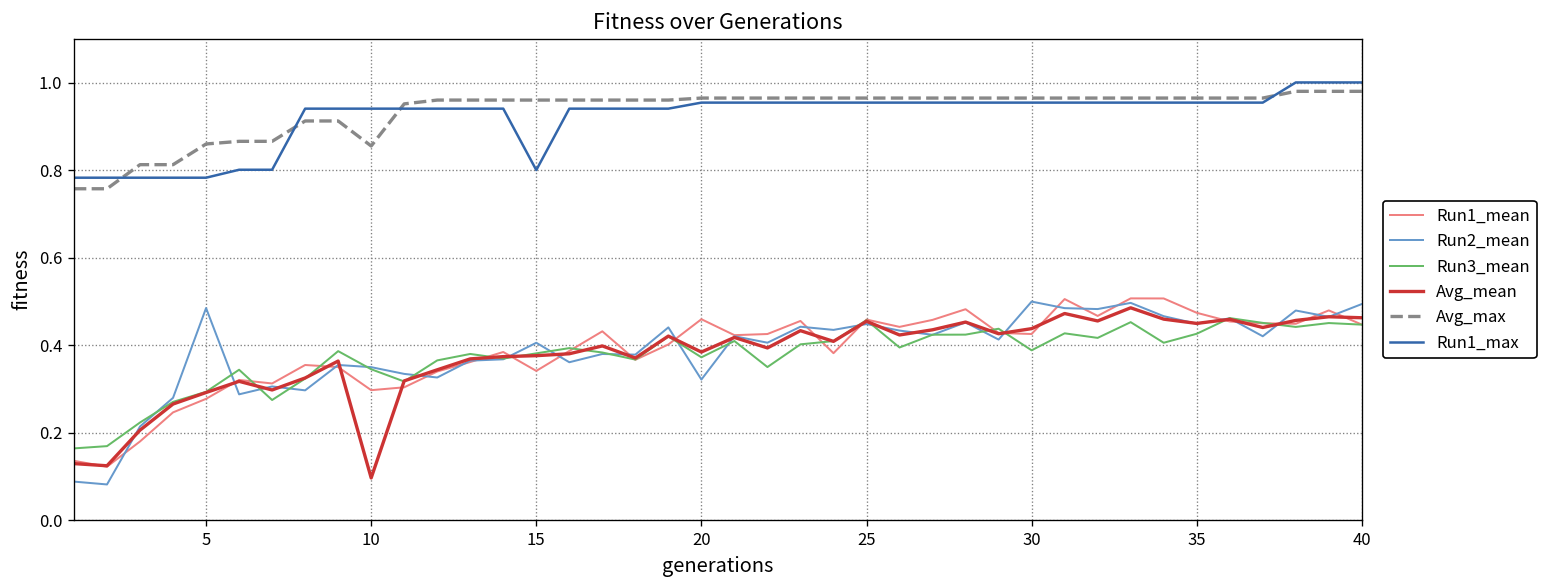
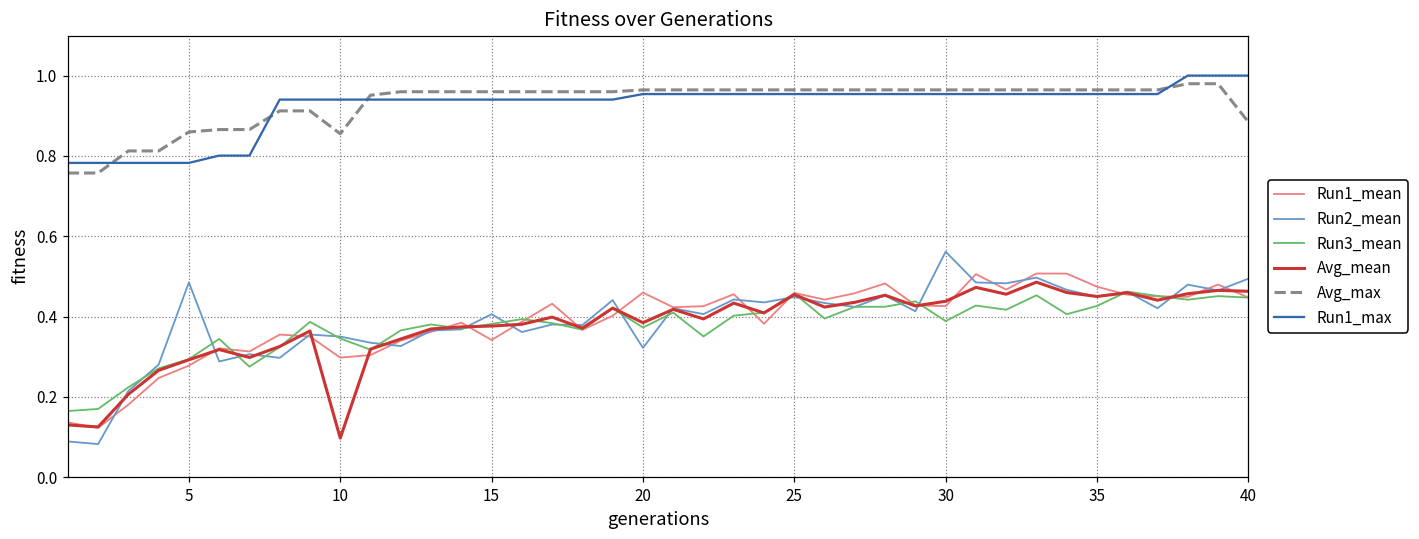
  {
    "Run1_mean": {
      "5": 0.28,
      "10": 0.30,
      "15": 0.34,
      "20": 0.46,
      "30": 0.43,
      "35": 0.47
    },
    "Run2_mean": {
      "5": 0.49,
      "15": 0.41,
      "20": 0.32,
-     "30": 0.50,
+     "30": 0.56,
      "40": 0.49
    },
    "Run3_mean": {
      "20": 0.37,
      "30": 0.39,
      "35": 0.43
    },
    "Avg_mean": {
      "10": 0.10,
      "20": 0.38,
      "30": 0.44,
      "40": 0.46
    },
    "Avg_max": {
      "5": 0.86,
      "10": 0.86,
      "15": 0.96,
      "20": 0.96,
      "25": 0.96,
      "30": 0.96,
      "35": 0.96,
-     "40": 0.98
+     "40": 0.88
    },
    "Run1_max": {
      "5": 0.78,
      "10": 0.94,
-     "15": 0.80,
+     "15": 0.94,
      "20": 0.95,
      "25": 0.95,
      "30": 0.95,
      "35": 0.95,
      "40": 1.00
    }
  }
